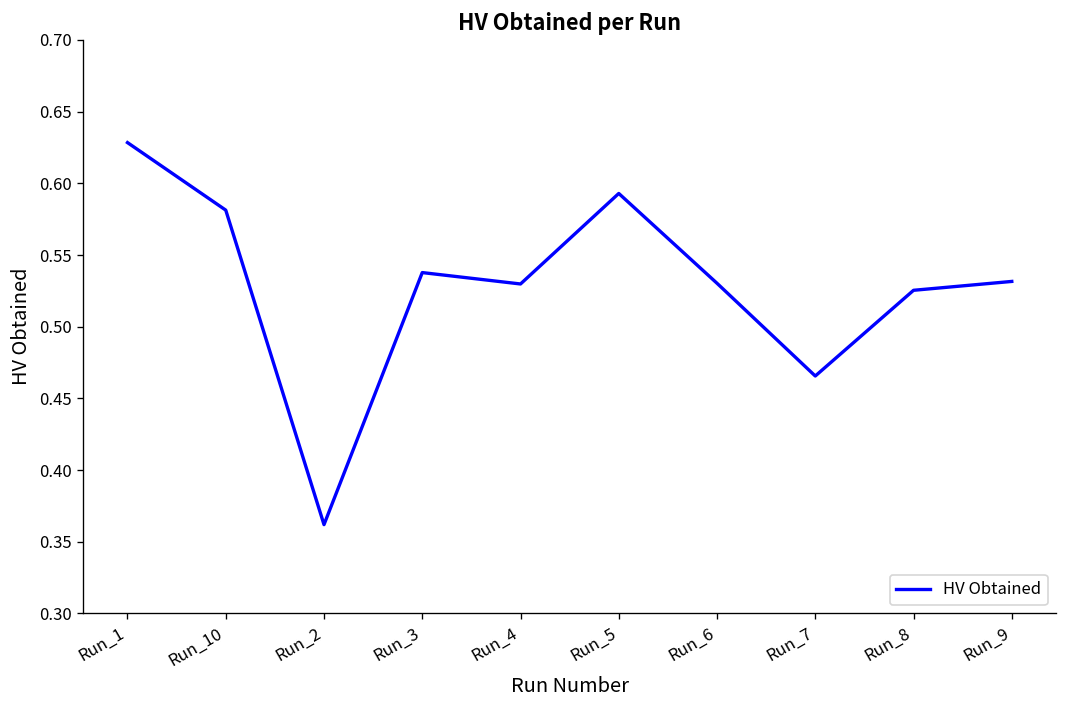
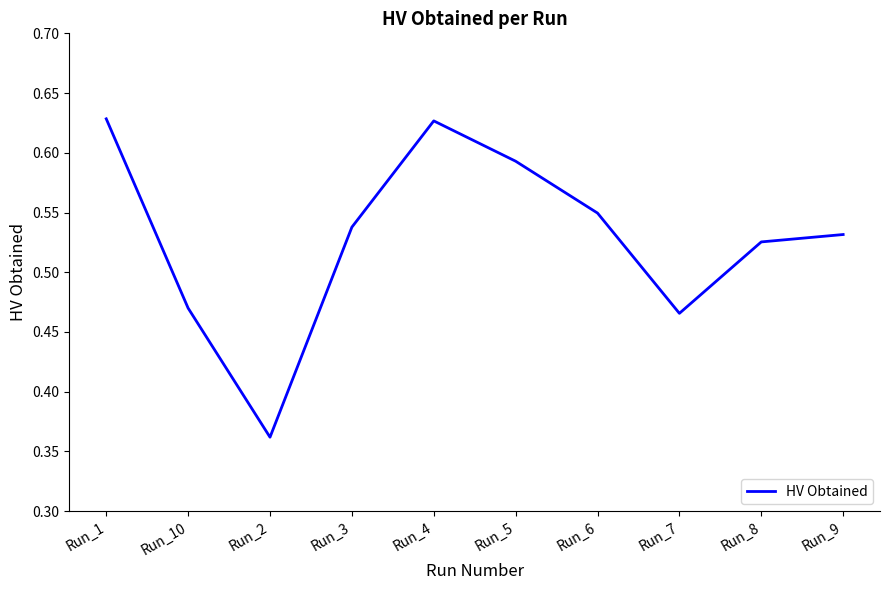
  {
    "Run_1": 0.628,
-   "Run_10": 0.581,
+   "Run_10": 0.470,
    "Run_2": 0.362,
    "Run_3": 0.538,
-   "Run_4": 0.530,
+   "Run_4": 0.627,
    "Run_5": 0.593,
-   "Run_6": 0.530,
+   "Run_6": 0.550,
    "Run_7": 0.466,
    "Run_8": 0.525,
    "Run_9": 0.532
  }
